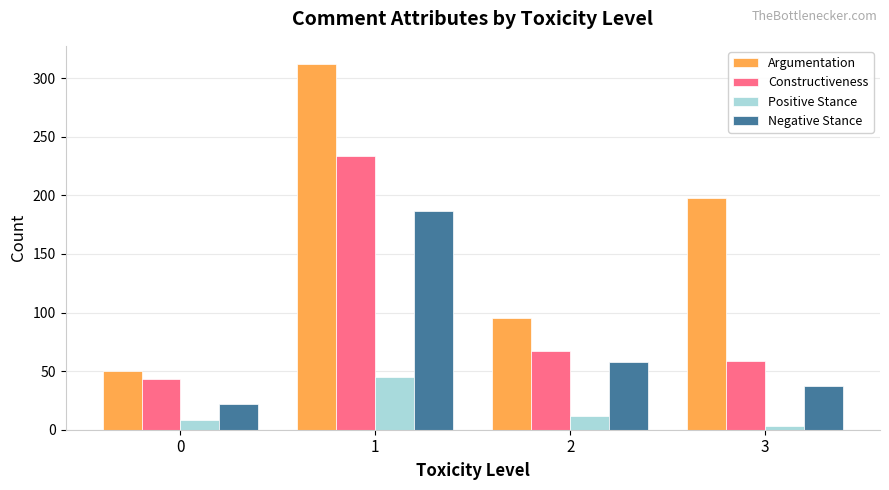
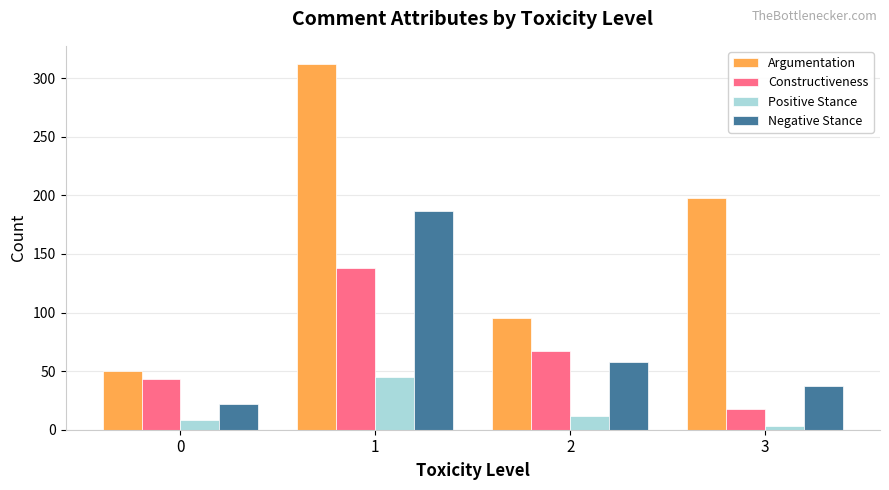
  {
    "Argumentation": {
      "0": 50,
      "1": 312,
      "2": 95,
      "3": 198
    },
    "Constructiveness": {
      "0": 43,
-     "1": 234,
+     "1": 138,
      "2": 67,
-     "3": 59
+     "3": 18
    },
    "Positive Stance": {
      "0": 8,
      "1": 45,
      "2": 12,
      "3": 3
    },
    "Negative Stance": {
      "0": 22,
      "1": 187,
      "2": 58,
      "3": 37
    }
  }
